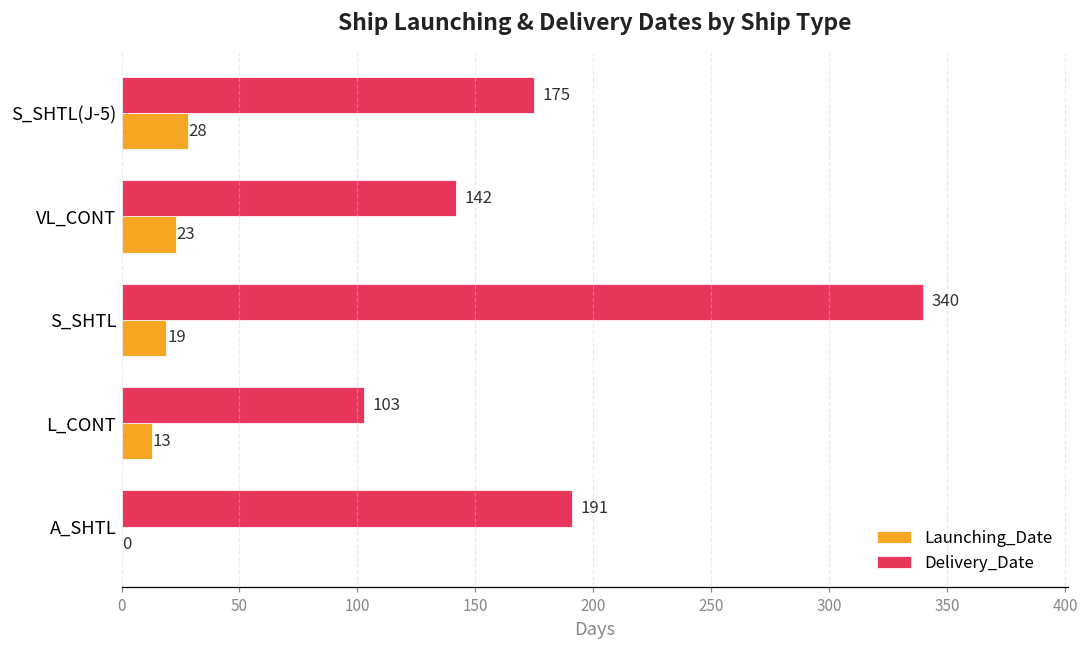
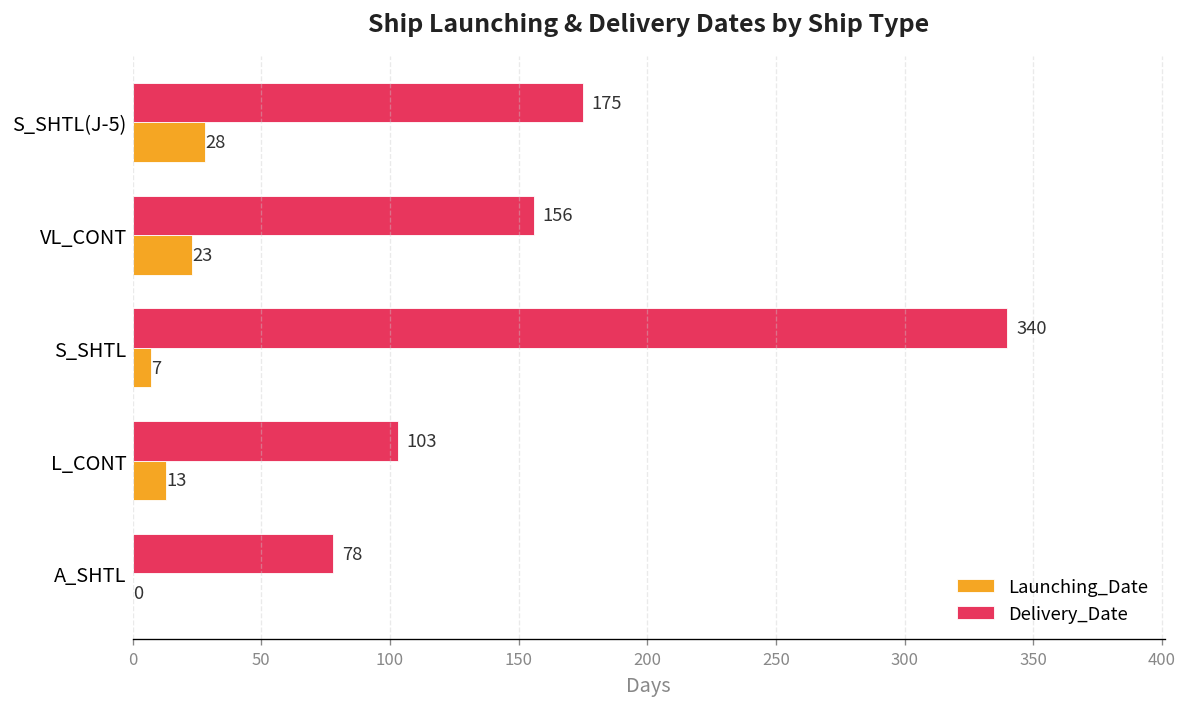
  {
    "Launching_Date": {
      "S_SHTL(J-5)": 28,
      "VL_CONT": 23,
-     "S_SHTL": 19,
+     "S_SHTL": 7,
      "L_CONT": 13,
      "A_SHTL": 0
    },
    "Delivery_Date": {
      "S_SHTL(J-5)": 175,
-     "VL_CONT": 142,
+     "VL_CONT": 156,
      "S_SHTL": 340,
      "L_CONT": 103,
-     "A_SHTL": 191
+     "A_SHTL": 78
    }
  }
